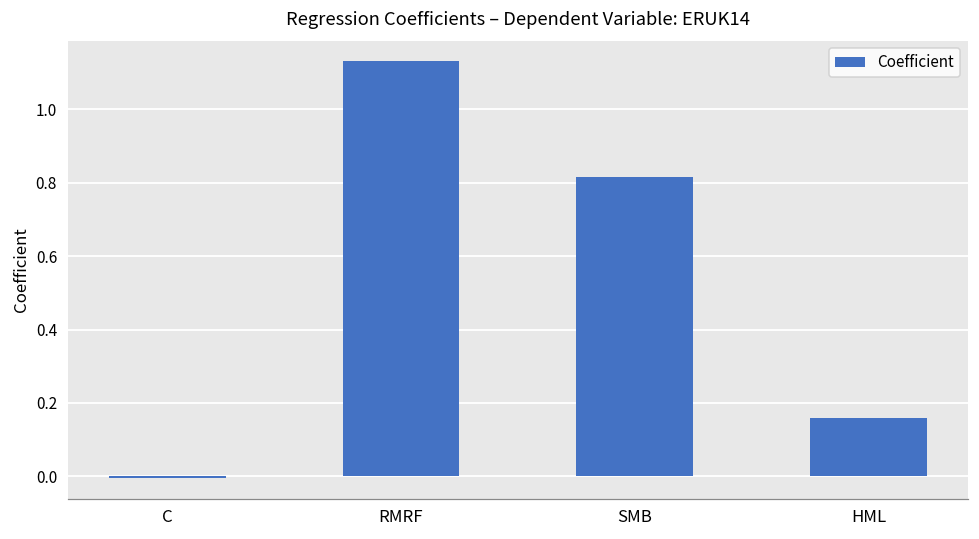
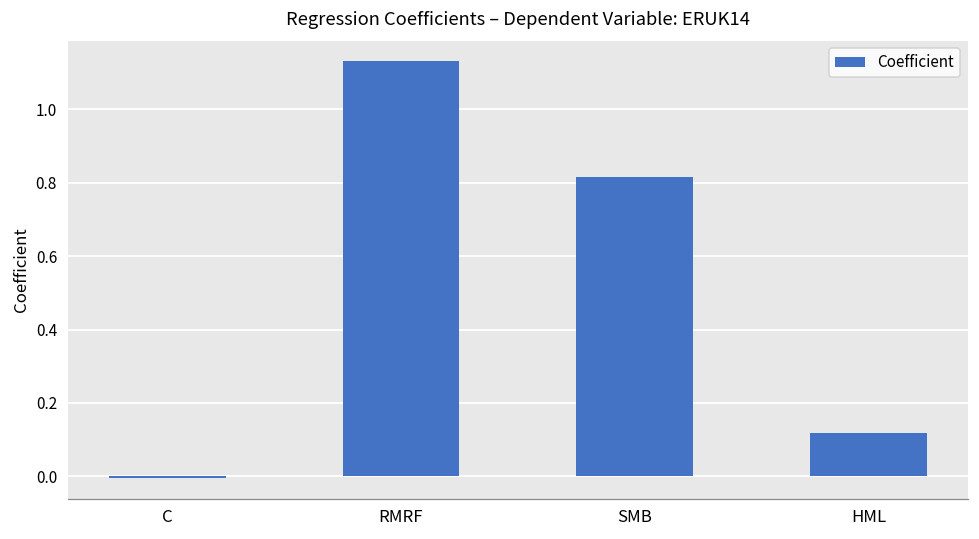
  {
    "RMRF": 1.13,
    "SMB": 0.82,
-   "HML": 0.16
+   "HML": 0.12
  }
